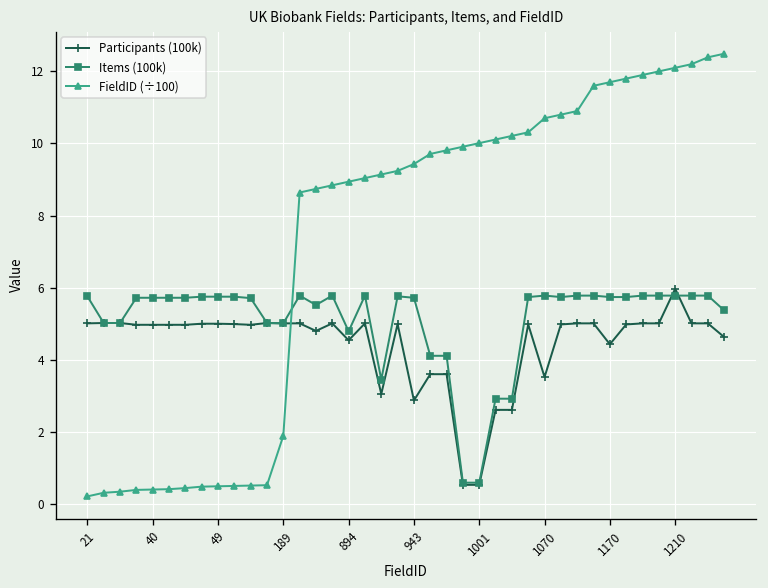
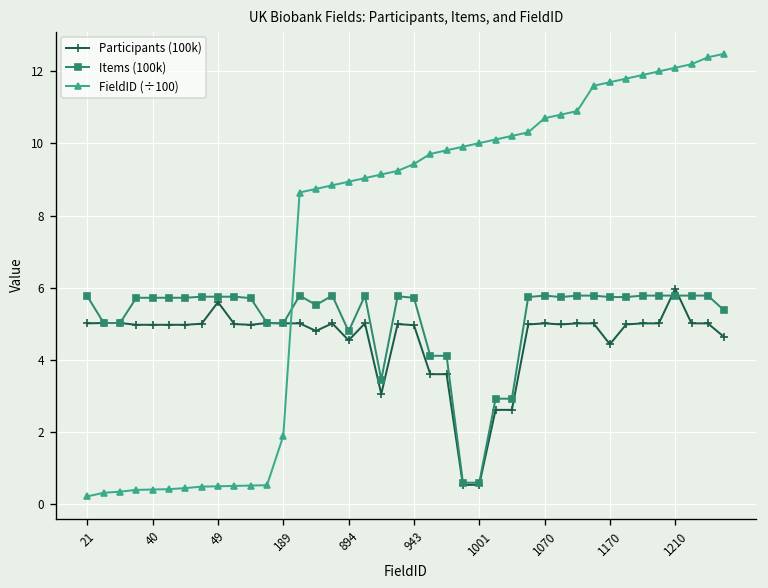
  {
    "Participants (100k)": {
      "40": 5.0,
-     "49": 5.0,
+     "49": 5.6,
      "894": 4.5,
-     "943": 2.9,
-     "1070": 3.5,
+     "943": 5.0,
+     "1070": 5.0,
      "1170": 4.4,
      "1210": 6.0
    }
  }
